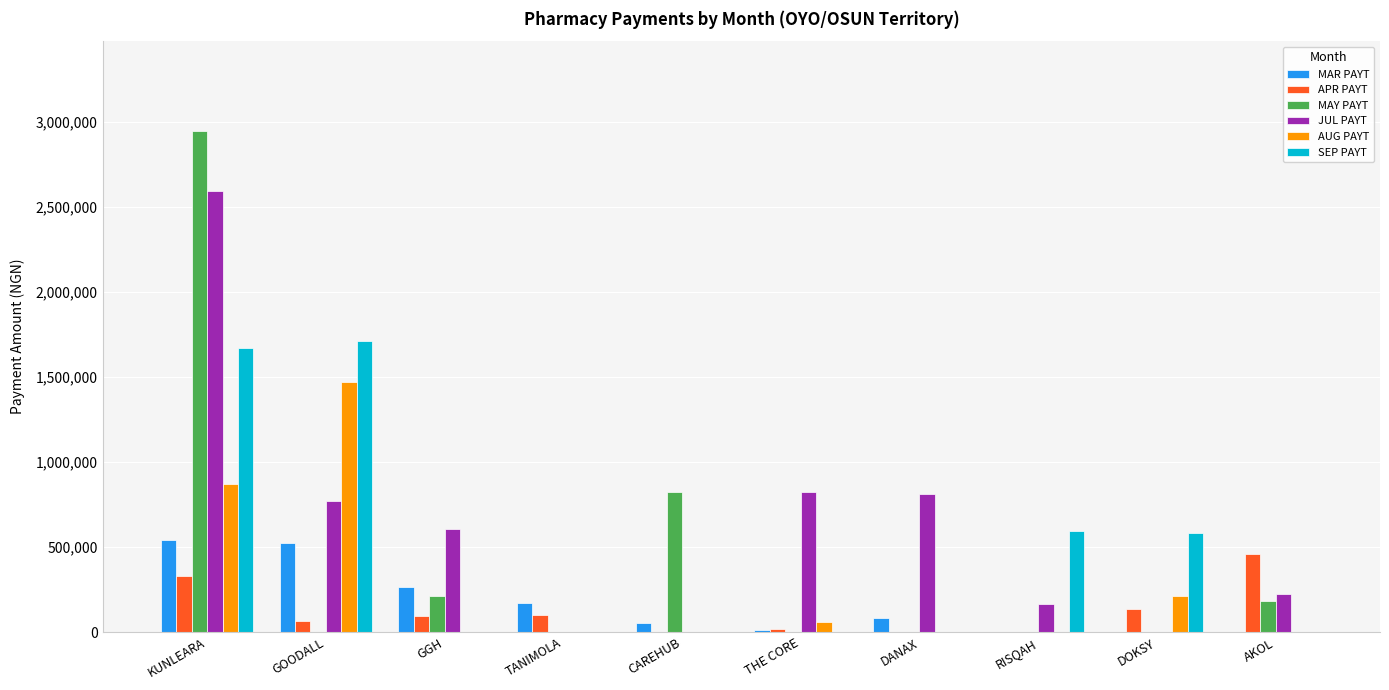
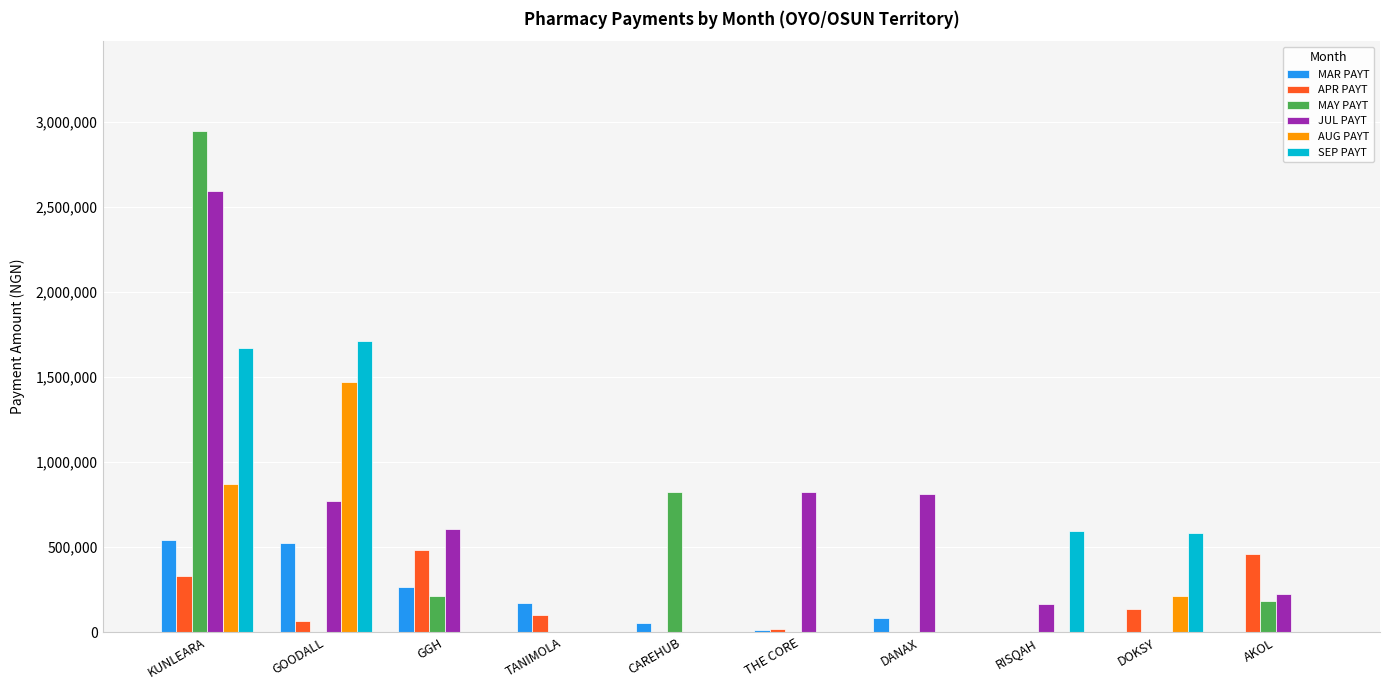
  {
    "APR PAYT": {
      "KUNLEARA": "330,000",
      "GOODALL": "70,000",
-     "GGH": "90,000",
+     "GGH": "480,000",
      "TANIMOLA": "100,000",
      "CAREHUB": "0",
      "THE CORE": "20,000",
      "DANAX": "0",
      "RISQAH": "0",
      "DOKSY": "140,000",
      "AKOL": "460,000"
    },
    "MAY PAYT": {
      "KUNLEARA": "2,950,000",
      "GOODALL": "0",
      "GGH": "210,000",
      "TANIMOLA": "0",
      "CAREHUB": "820,000",
      "THE CORE": "0",
      "DANAX": "0",
      "RISQAH": "0",
      "DOKSY": "0",
      "AKOL": "180,000"
    },
    "JUL PAYT": {
      "KUNLEARA": "2,600,000",
      "GOODALL": "770,000",
      "GGH": "610,000",
      "TANIMOLA": "0",
      "CAREHUB": "0",
      "THE CORE": "820,000",
      "DANAX": "810,000",
      "RISQAH": "170,000",
      "DOKSY": "0",
      "AKOL": "220,000"
    },
    "AUG PAYT": {
      "KUNLEARA": "870,000",
      "GOODALL": "1,470,000",
      "GGH": "0",
      "TANIMOLA": "0",
      "CAREHUB": "0",
-     "THE CORE": "60,000",
+     "THE CORE": "0",
      "DANAX": "0",
      "RISQAH": "0",
      "DOKSY": "210,000",
      "AKOL": "0"
    }
  }
